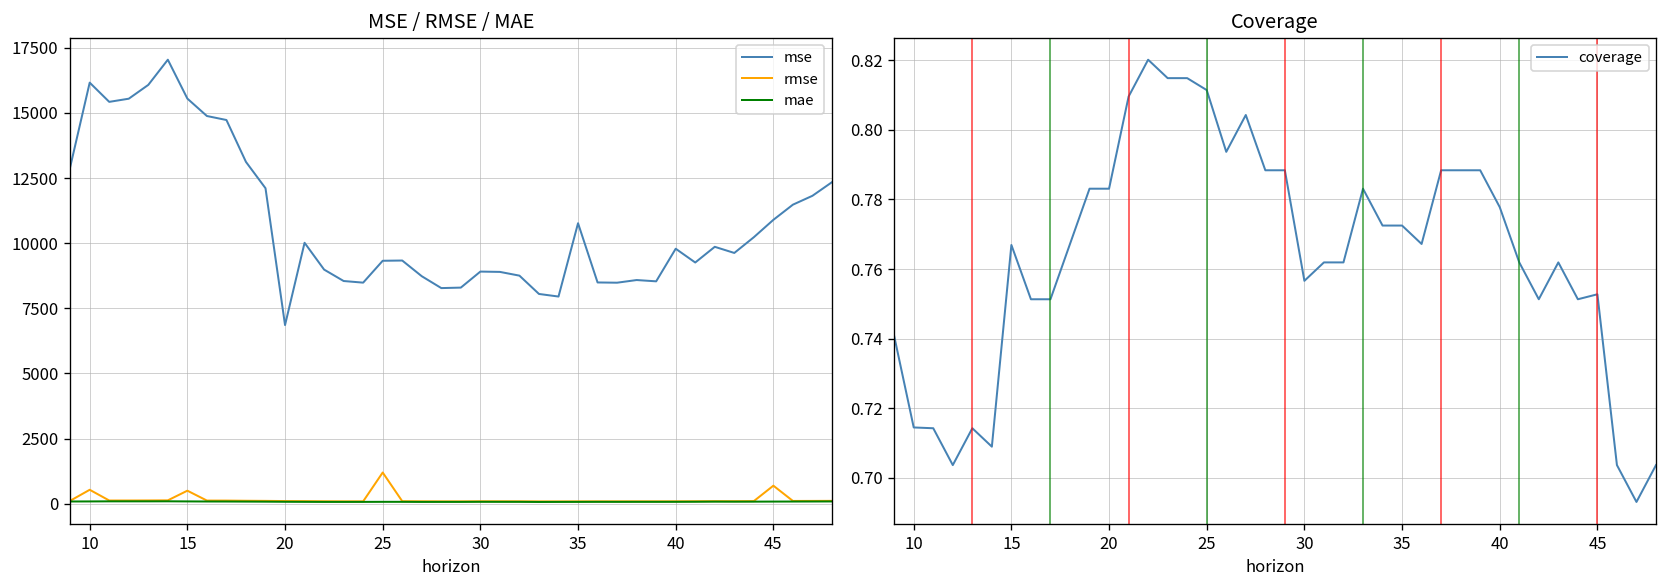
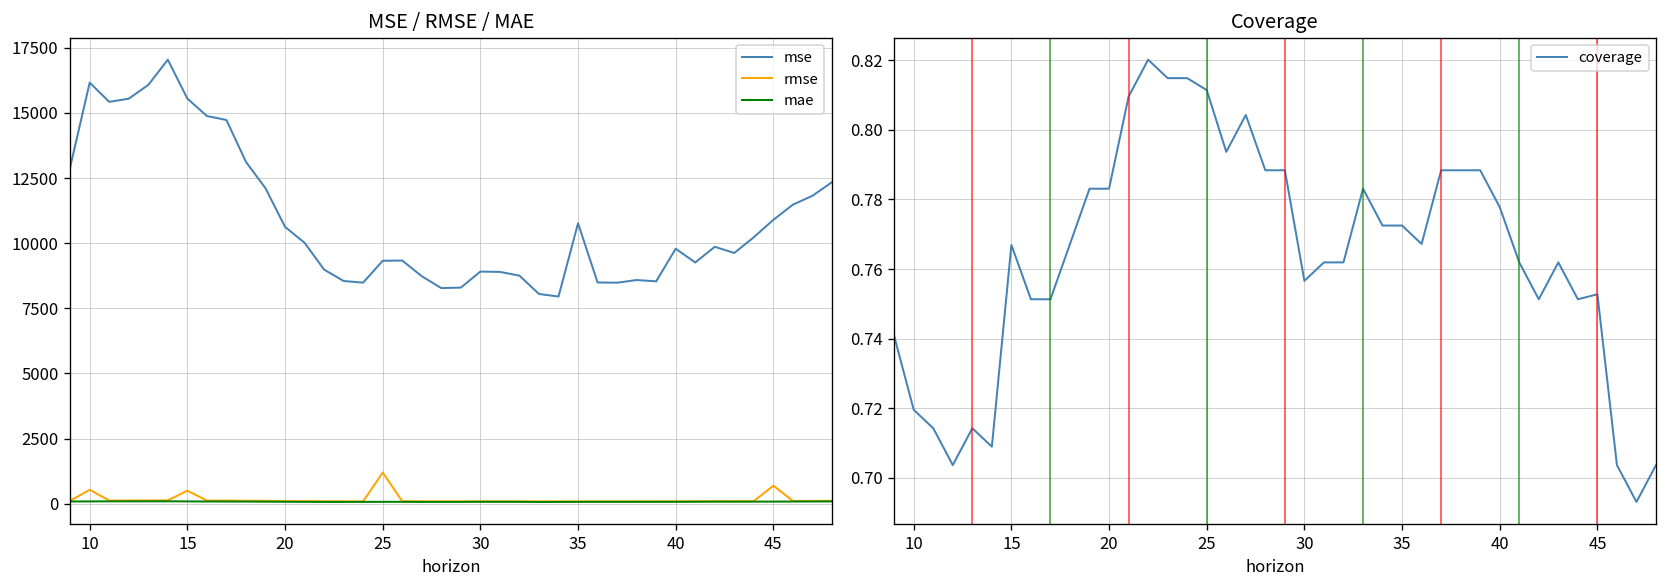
  {
    "MSE / RMSE / MAE": {
      "mse": {
        "10": 16200,
        "15": 15500,
-       "20": 6900,
+       "20": 10600,
        "25": 9300,
        "30": 8900,
        "35": 10800,
        "40": 9800,
        "45": 10900
      },
      "rmse": {
        "10": 500,
        "15": 500,
        "25": 1200,
        "45": 700
      },
      "mae": {
        "10": 100,
        "15": 100,
        "25": 100,
        "45": 100
      }
    },
    "Coverage": {
-     "10": 0.715,
+     "10": 0.720,
      "15": 0.767,
      "20": 0.783,
      "25": 0.811,
      "30": 0.757,
      "35": 0.772,
      "40": 0.778,
      "45": 0.753
    }
  }
